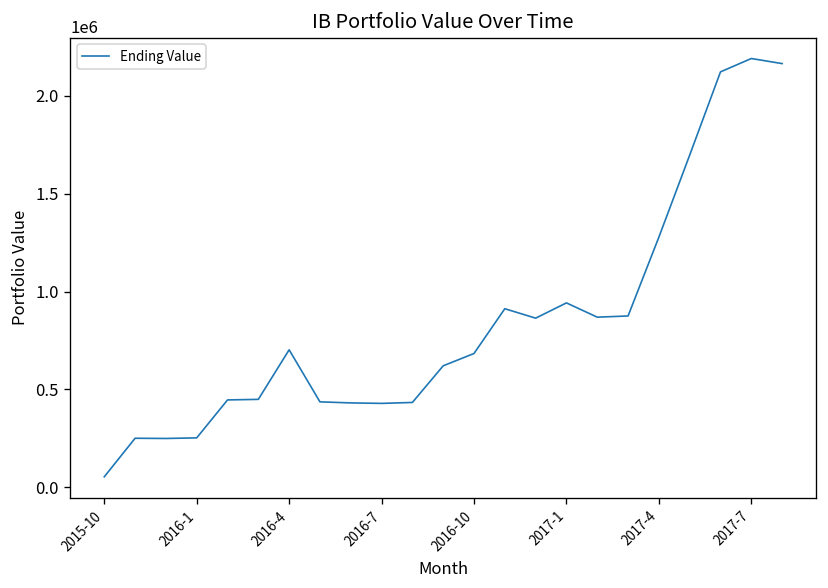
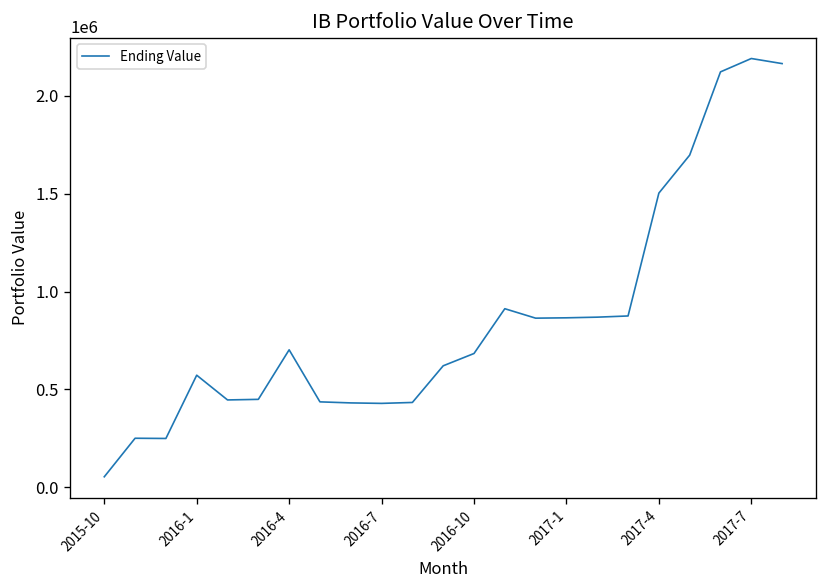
  {
    "2015-10": 50000,
-   "2016-1": 250000,
+   "2016-1": 570000,
    "2016-4": 700000,
    "2016-7": 430000,
    "2016-10": 680000,
-   "2017-1": 940000,
-   "2017-4": 1280000,
+   "2017-1": 870000,
+   "2017-4": 1500000,
    "2017-7": 2190000
  }
